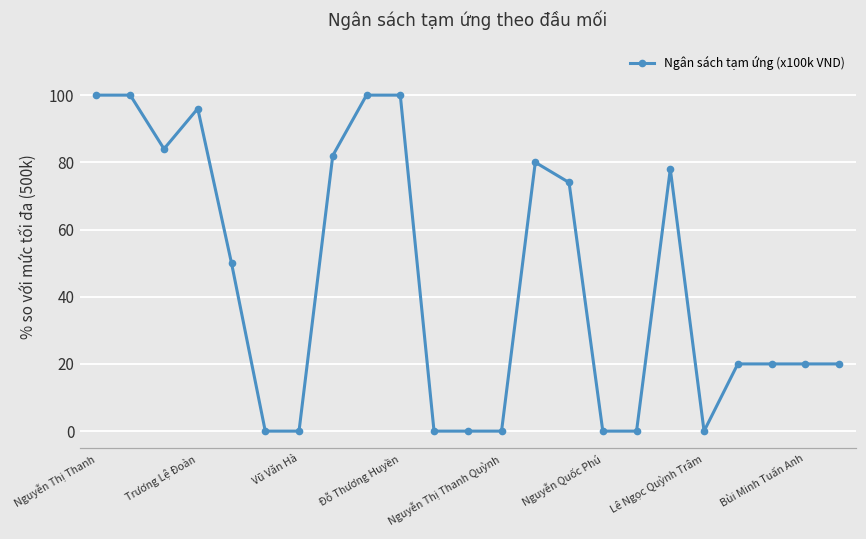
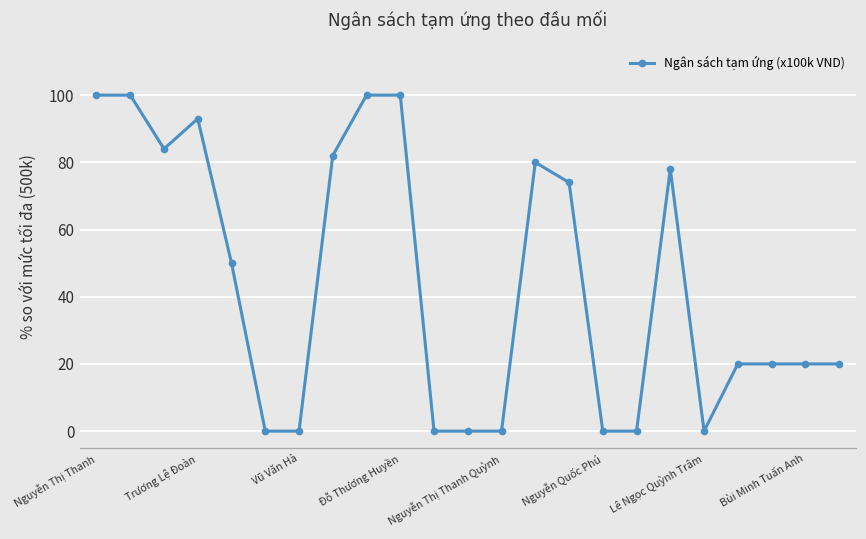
  {
    "Nguyễn Thị Thanh": 100,
-   "Trương Lệ Đoàn": 96,
+   "Trương Lệ Đoàn": 93,
    "Vũ Văn Hà": 0,
    "Đỗ Thương Huyền": 100,
    "Nguyễn Thị Thanh Quỳnh": 0,
    "Nguyễn Quốc Phú": 0,
    "Lê Ngọc Quỳnh Trâm": 0,
    "Bùi Minh Tuấn Anh": 20
  }
